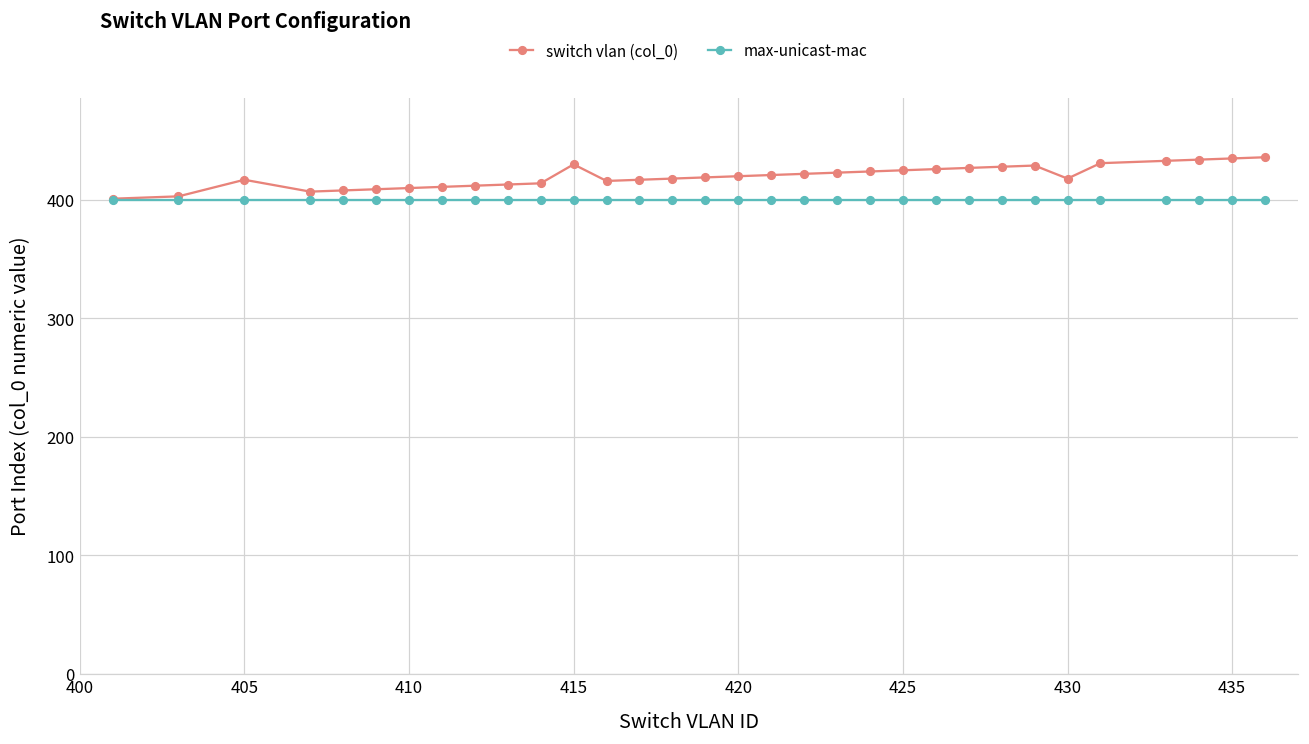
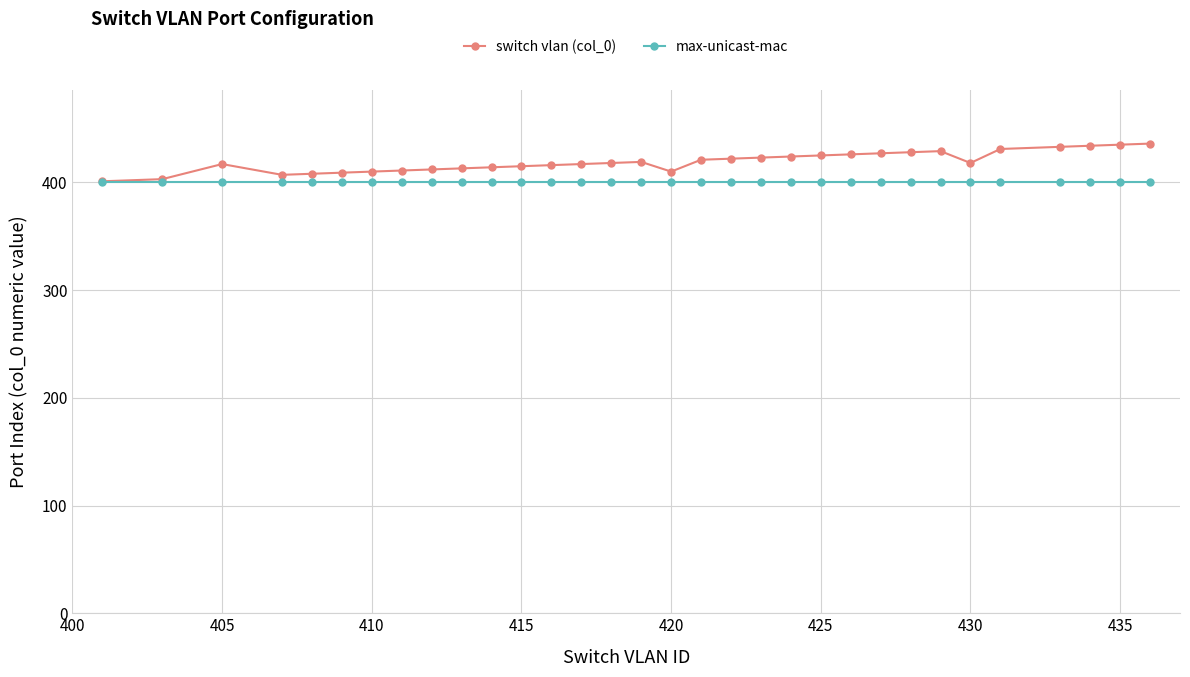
  {
    "switch vlan (col_0)": {
      "405": 417,
      "410": 410,
-     "415": 430,
-     "420": 420,
+     "415": 415,
+     "420": 410,
      "425": 425,
      "430": 418,
      "435": 435
    },
    "max-unicast-mac": {
      "405": 400,
      "410": 400,
      "415": 400,
      "420": 400,
      "425": 400,
      "430": 400,
      "435": 400
    }
  }
